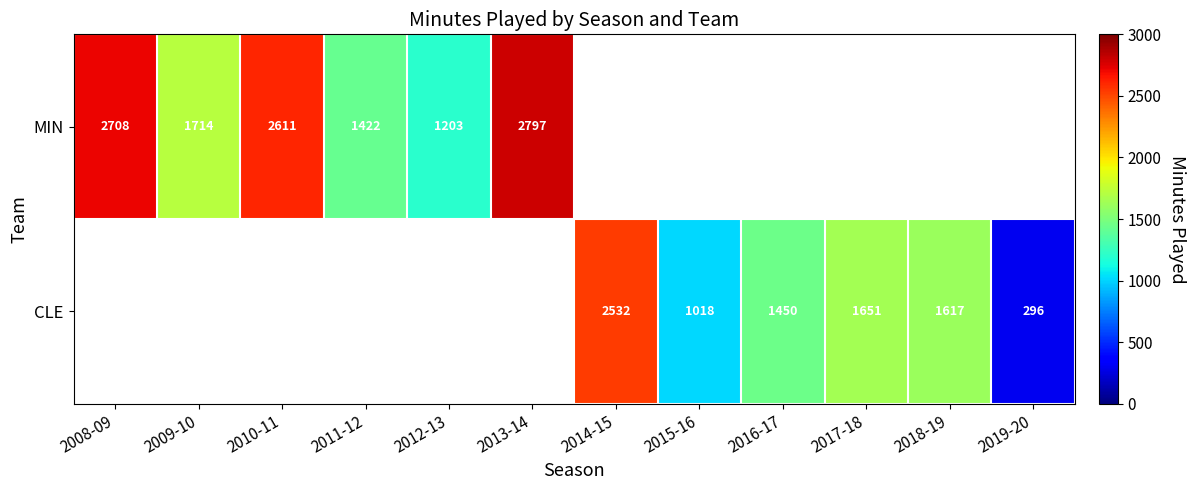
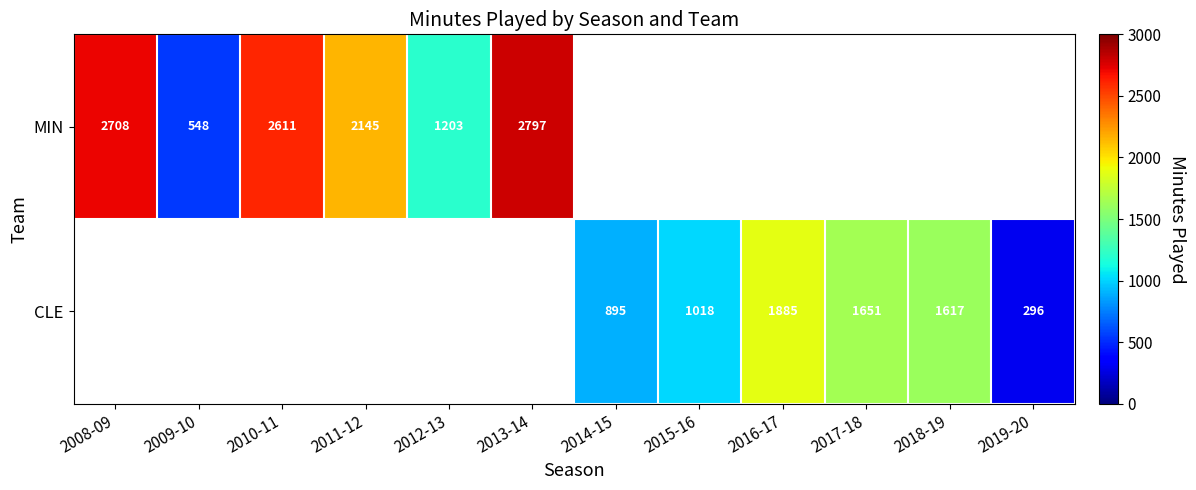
  {
    "MIN": {
      "2008-09": 2708,
-     "2009-10": 1714,
+     "2009-10": 548,
      "2010-11": 2611,
-     "2011-12": 1422,
+     "2011-12": 2145,
      "2012-13": 1203,
      "2013-14": 2797
    },
    "CLE": {
-     "2014-15": 2532,
+     "2014-15": 895,
      "2015-16": 1018,
-     "2016-17": 1450,
+     "2016-17": 1885,
      "2017-18": 1651,
      "2018-19": 1617,
      "2019-20": 296
    }
  }
